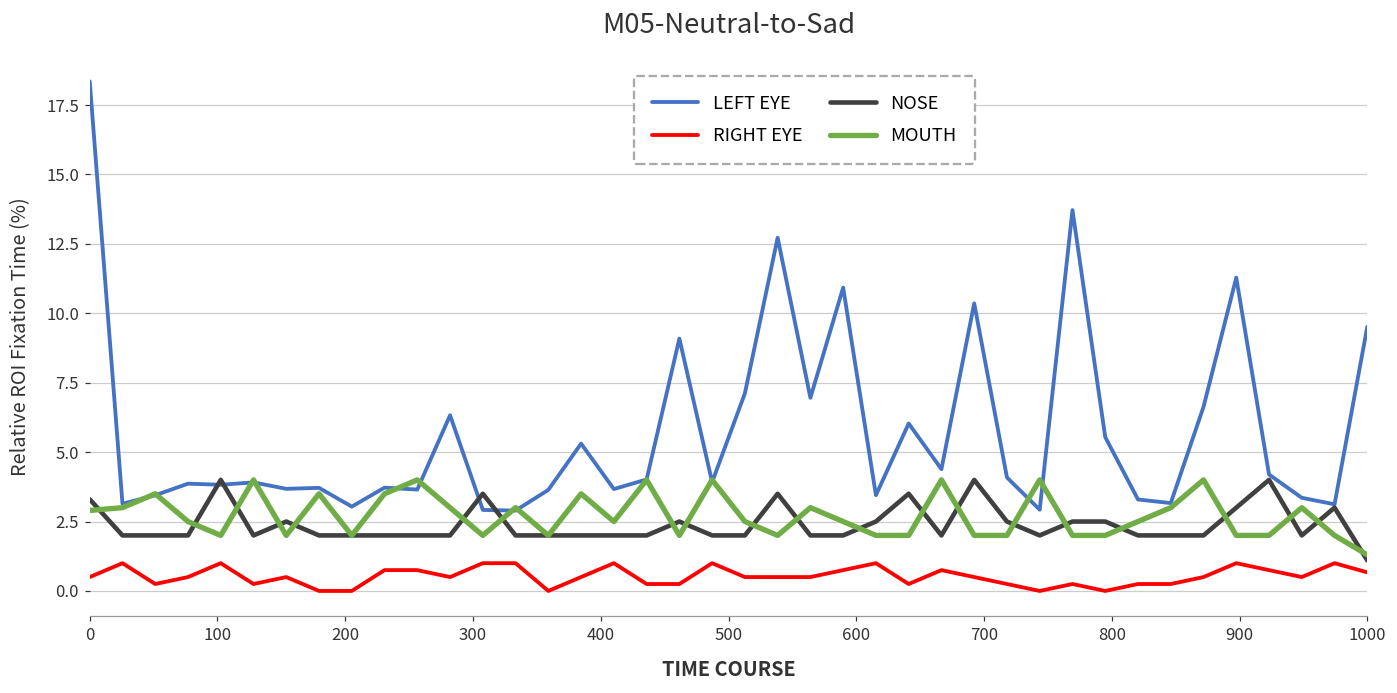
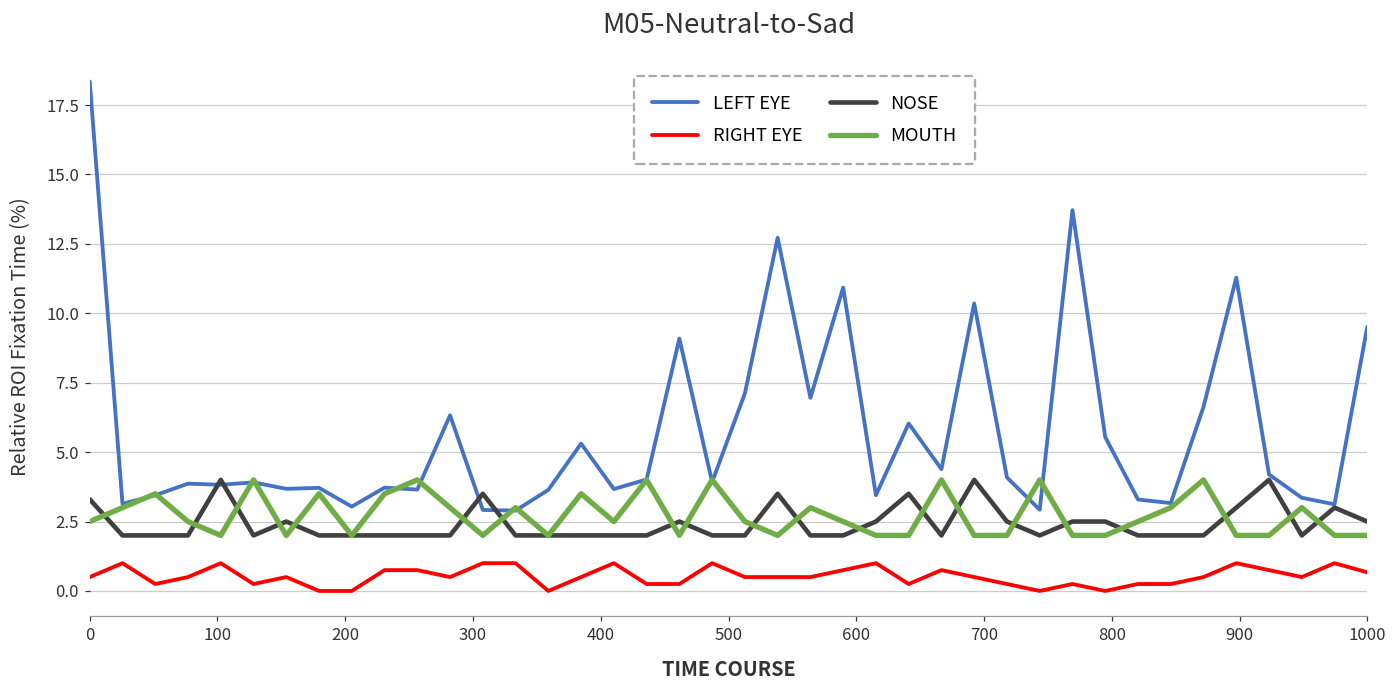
  {
    "LEFT EYE": {
      "0": 18.4,
      "1000": 9.5
    },
    "RIGHT EYE": {
      "0": 0.5,
      "1000": 0.7
    },
    "NOSE": {
      "0": 3.3,
-     "1000": 1.1
+     "1000": 2.5
    },
    "MOUTH": {
-     "0": 2.9,
-     "1000": 1.3
+     "0": 2.5,
+     "1000": 2.0
    }
  }
